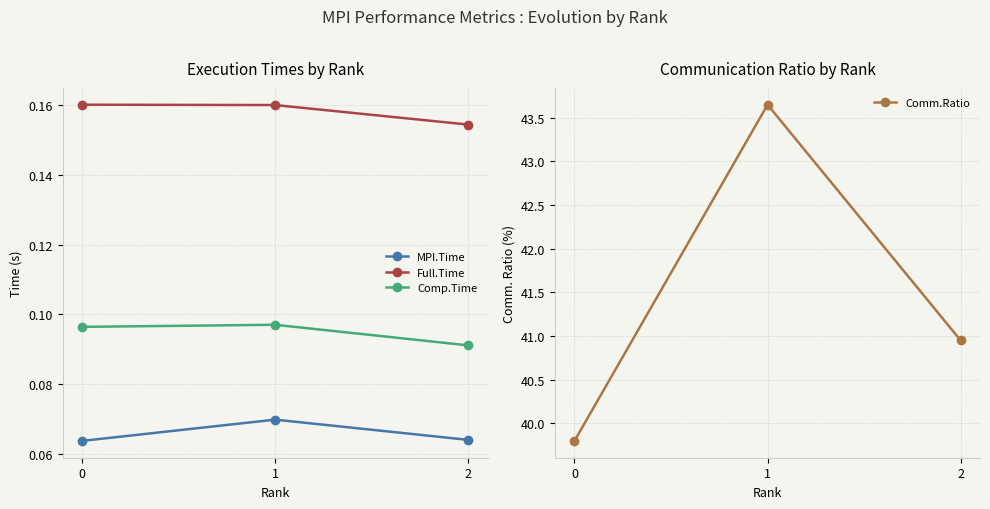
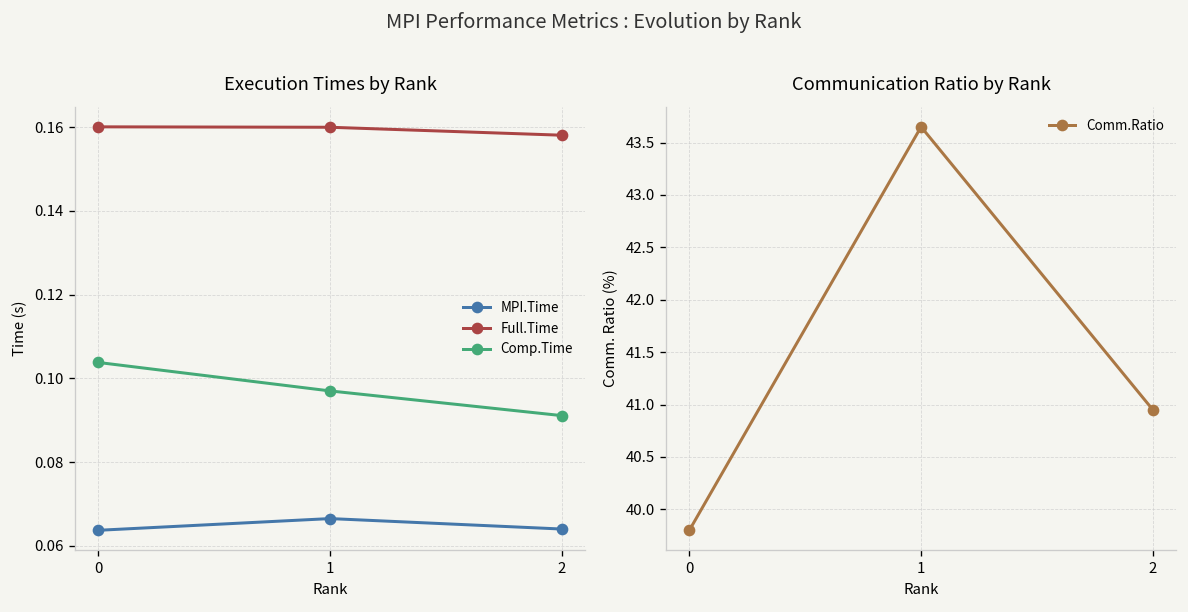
  {
    "Execution Times by Rank": {
      "MPI.Time": {
        "0": 0.064,
-       "1": 0.070,
+       "1": 0.067,
        "2": 0.064
      },
      "Full.Time": {
        "0": 0.160,
        "1": 0.160,
-       "2": 0.154
+       "2": 0.158
      },
      "Comp.Time": {
-       "0": 0.096,
+       "0": 0.104,
        "1": 0.097,
        "2": 0.091
      }
    },
    "Communication Ratio by Rank": {
      "0": 39.8,
      "1": 43.7,
      "2": 41.0
    }
  }
